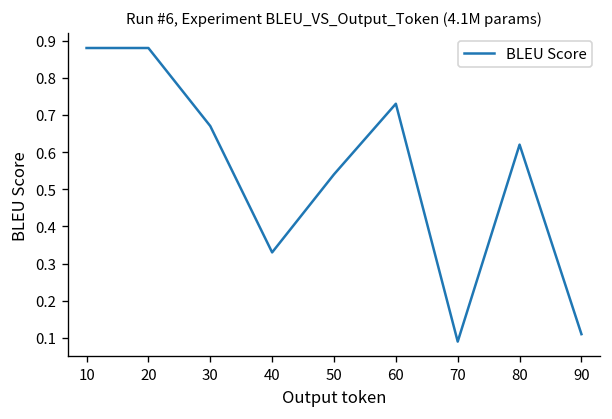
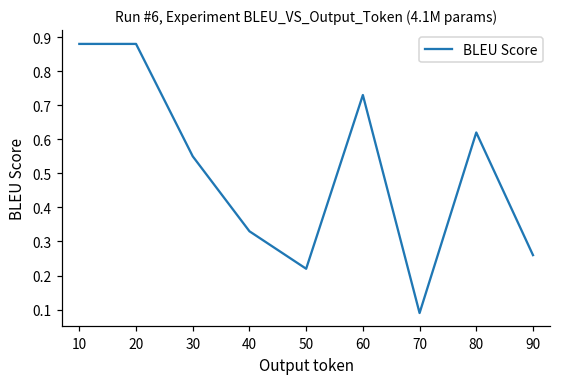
  {
    "10": 0.88,
    "20": 0.88,
-   "30": 0.67,
+   "30": 0.55,
    "40": 0.33,
-   "50": 0.54,
+   "50": 0.22,
    "60": 0.73,
    "70": 0.09,
    "80": 0.62,
-   "90": 0.11
+   "90": 0.26
  }
